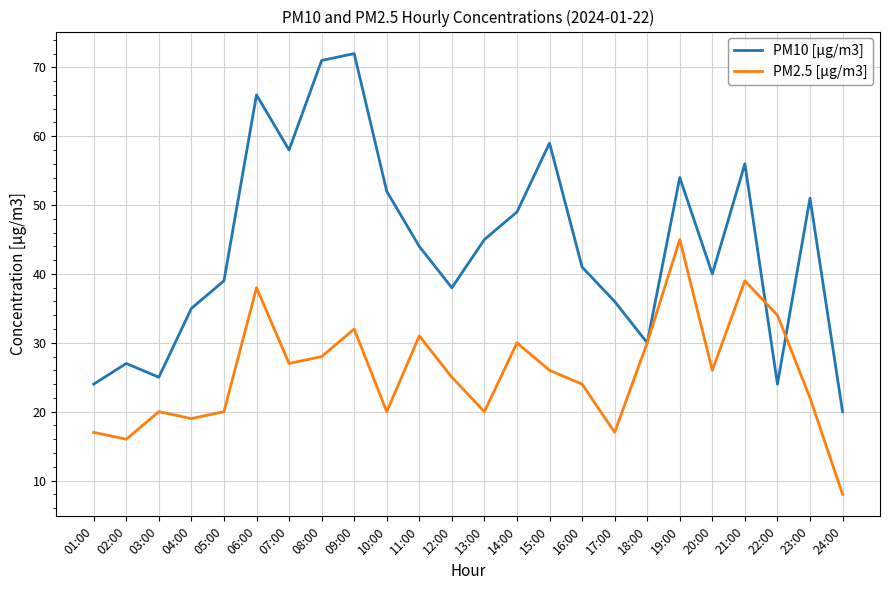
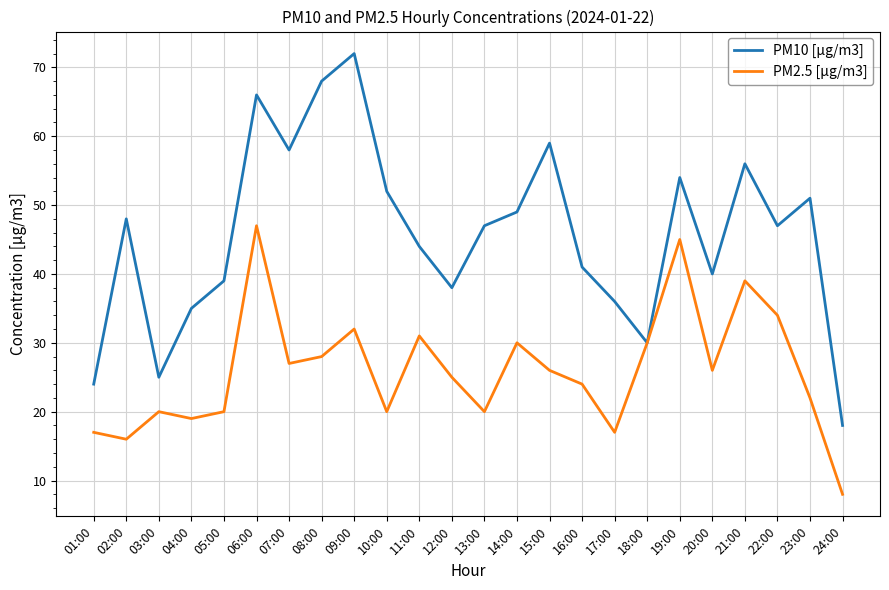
  {
    "PM10 [µg/m3]": {
      "01:00": 24,
-     "02:00": 27,
+     "02:00": 48,
      "03:00": 25,
      "04:00": 35,
      "05:00": 39,
      "06:00": 66,
      "07:00": 58,
-     "08:00": 71,
+     "08:00": 68,
      "09:00": 72,
      "10:00": 52,
      "11:00": 44,
      "12:00": 38,
-     "13:00": 45,
+     "13:00": 47,
      "14:00": 49,
      "15:00": 59,
      "16:00": 41,
      "17:00": 36,
      "19:00": 54,
      "20:00": 40,
      "21:00": 56,
-     "22:00": 24,
+     "22:00": 47,
      "23:00": 51,
-     "24:00": 20
+     "24:00": 18
    },
    "PM2.5 [µg/m3]": {
      "01:00": 17,
      "02:00": 16,
      "03:00": 20,
      "04:00": 19,
      "05:00": 20,
-     "06:00": 38,
+     "06:00": 47,
      "07:00": 27,
      "08:00": 28,
      "09:00": 32,
      "10:00": 20,
      "11:00": 31,
      "12:00": 25,
      "13:00": 20,
      "14:00": 30,
      "15:00": 26,
      "16:00": 24,
      "17:00": 17,
      "19:00": 45,
      "20:00": 26,
      "21:00": 39,
      "22:00": 34,
      "23:00": 22,
      "24:00": 8
    }
  }
